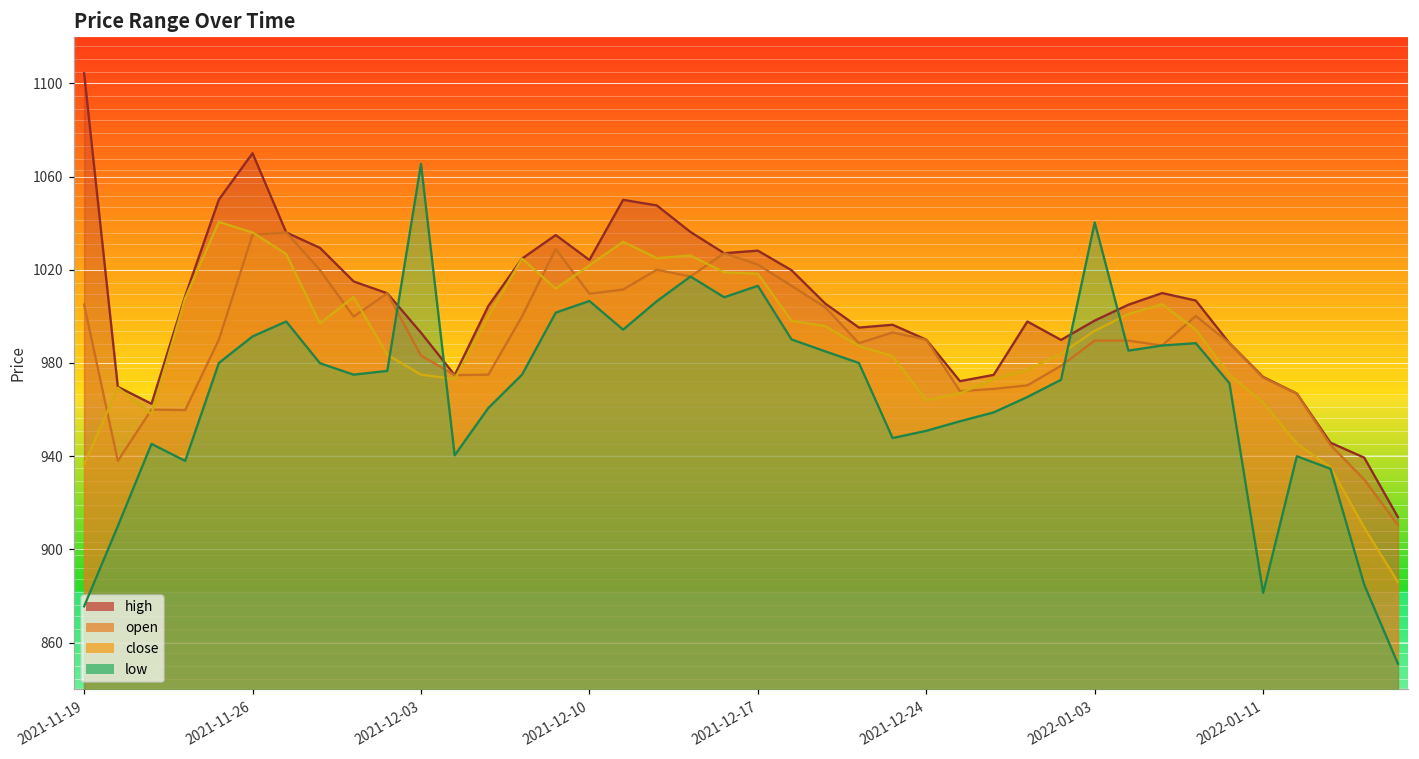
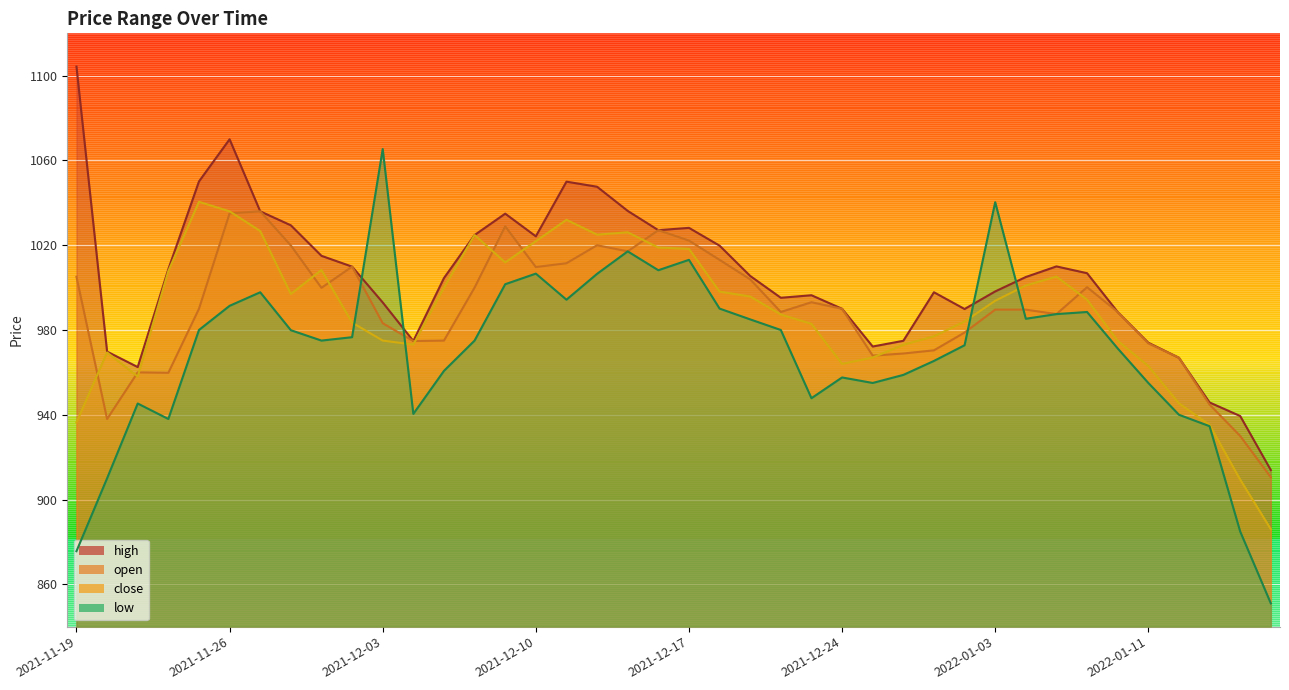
  {
    "low": {
      "2021-11-26": 991,
      "2021-12-03": 1065,
      "2021-12-10": 1007,
      "2021-12-17": 1013,
-     "2021-12-24": 951,
+     "2021-12-24": 958,
      "2022-01-03": 1040,
-     "2022-01-11": 881
+     "2022-01-11": 955
    }
  }
